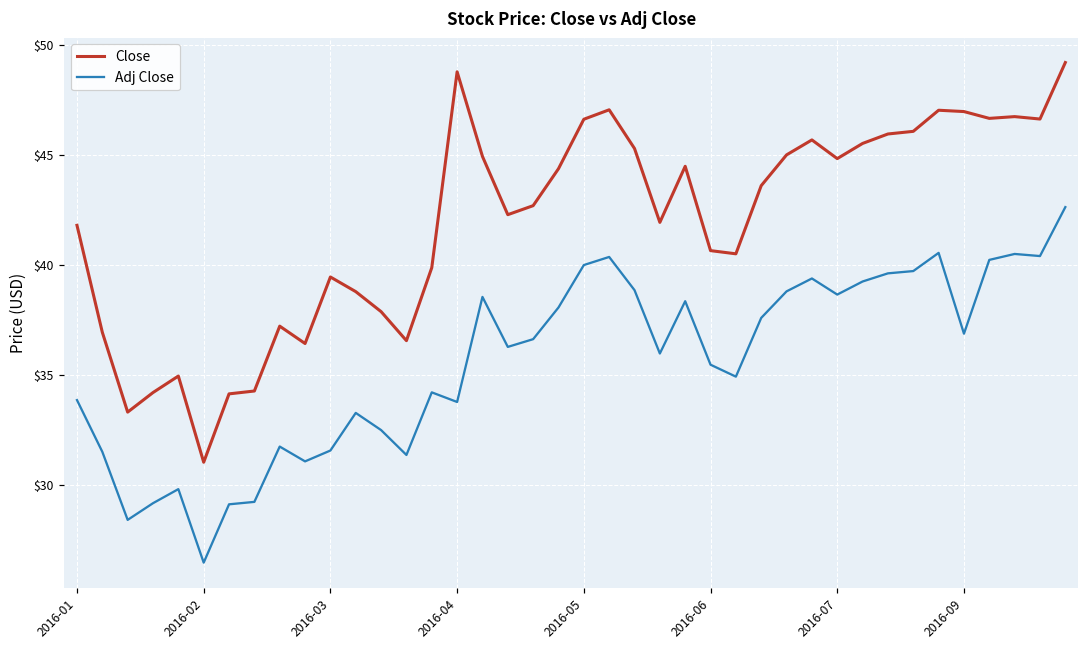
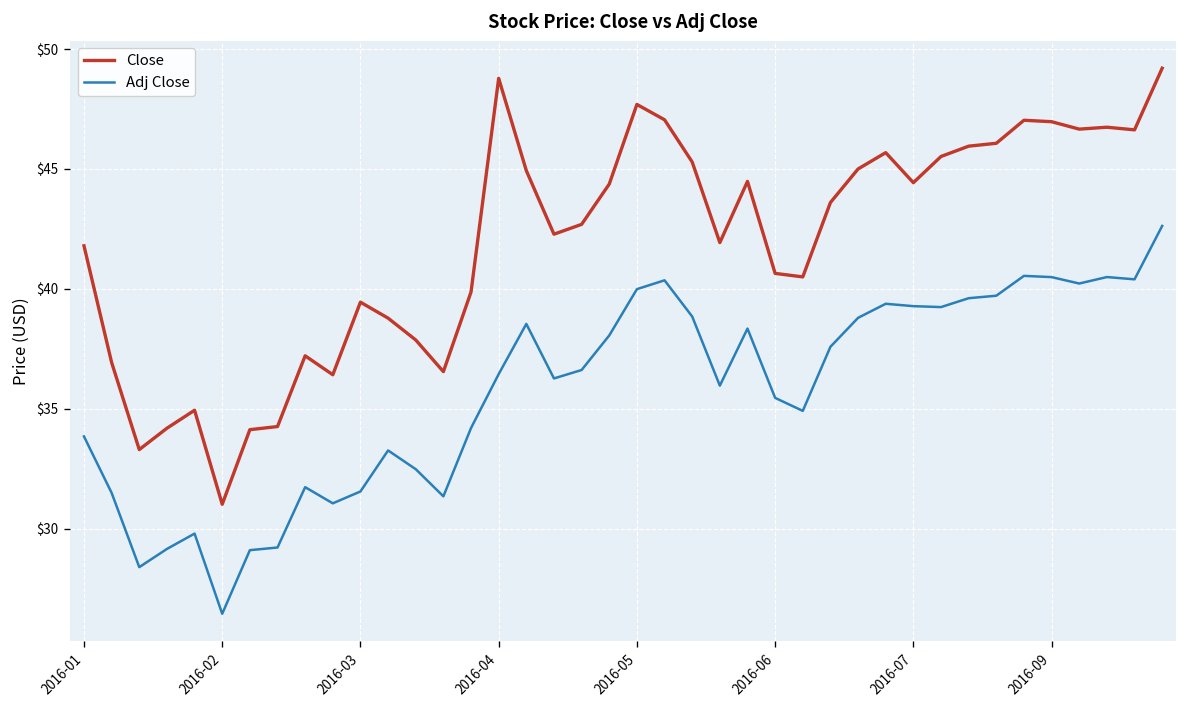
  {
    "Close": {
      "2016-01": "$41.8",
      "2016-02": "$31.0",
      "2016-03": "$39.4",
      "2016-04": "$48.8",
-     "2016-05": "$46.6",
+     "2016-05": "$47.7",
      "2016-06": "$40.6",
-     "2016-07": "$44.8",
+     "2016-07": "$44.4",
      "2016-09": "$47.0"
    },
    "Adj Close": {
      "2016-01": "$33.8",
      "2016-02": "$26.5",
      "2016-03": "$31.6",
-     "2016-04": "$33.8",
+     "2016-04": "$36.4",
      "2016-05": "$40.0",
      "2016-06": "$35.5",
-     "2016-07": "$38.6",
-     "2016-09": "$36.9"
+     "2016-07": "$39.3",
+     "2016-09": "$40.5"
    }
  }
